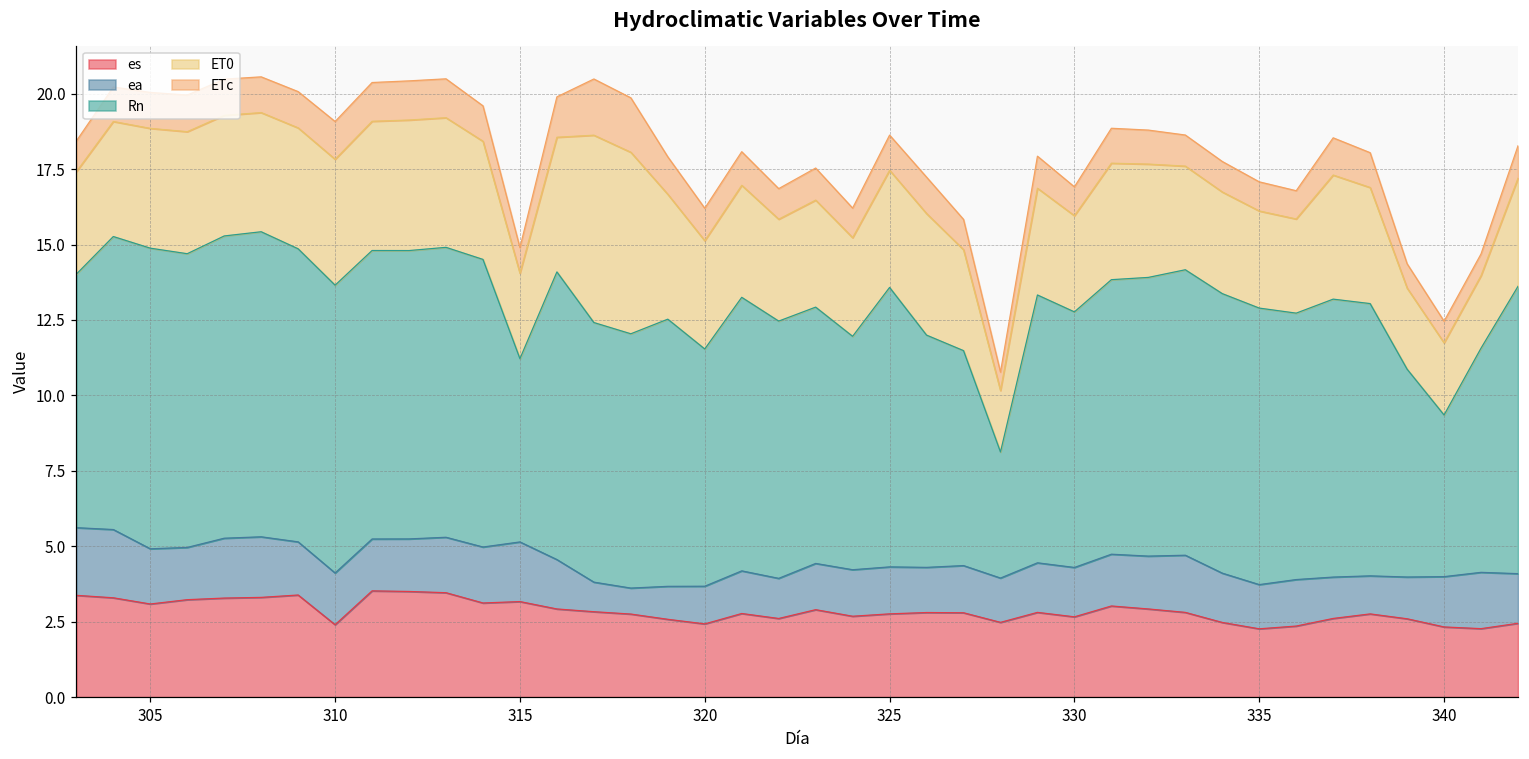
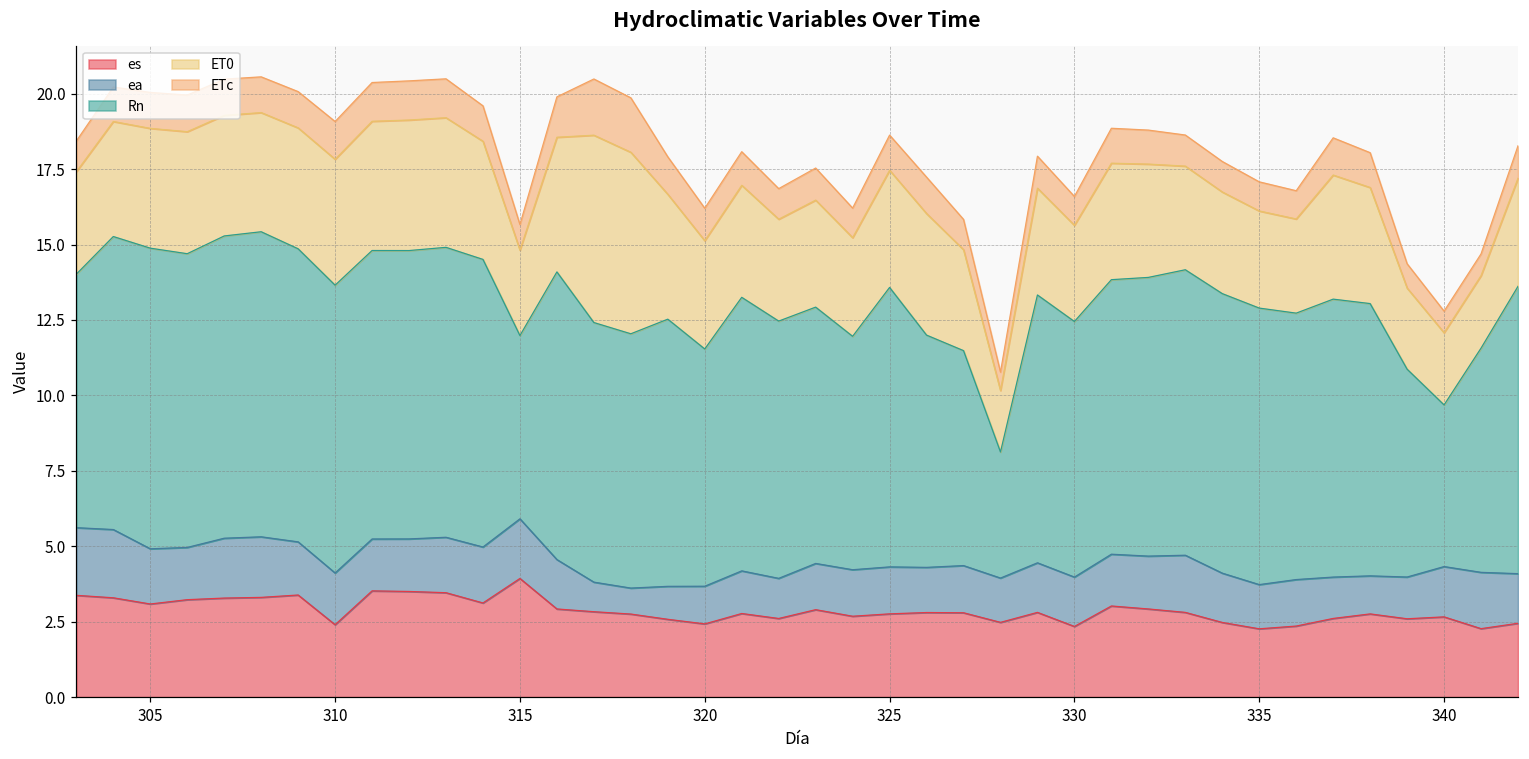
  {
    "es": {
      "305": 3.1,
      "310": 2.4,
-     "315": 3.2,
+     "315": 3.9,
      "320": 2.4,
      "325": 2.8,
-     "330": 2.7,
+     "330": 2.3,
      "335": 2.3,
-     "340": 2.3
+     "340": 2.7
    }
  }
